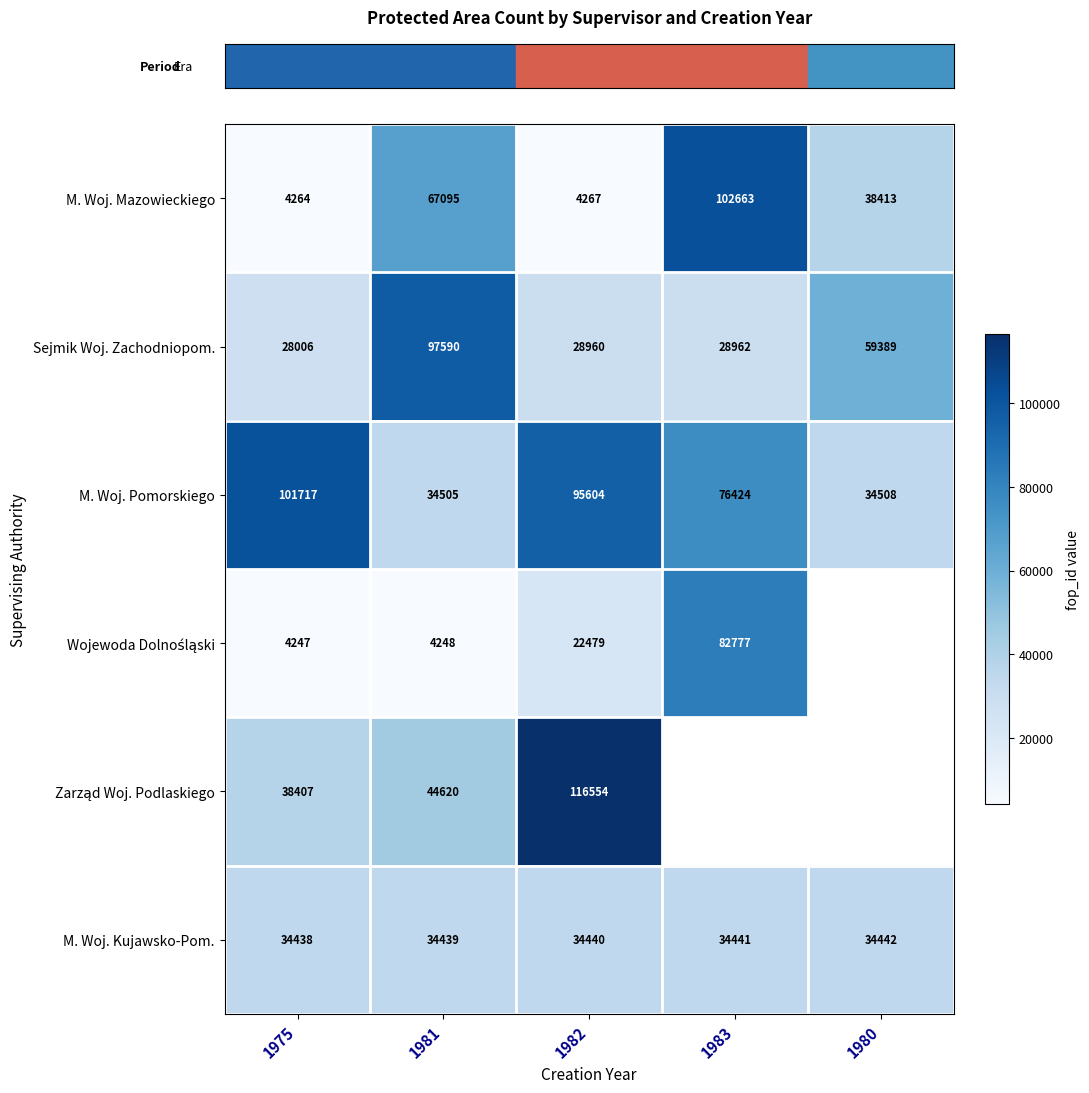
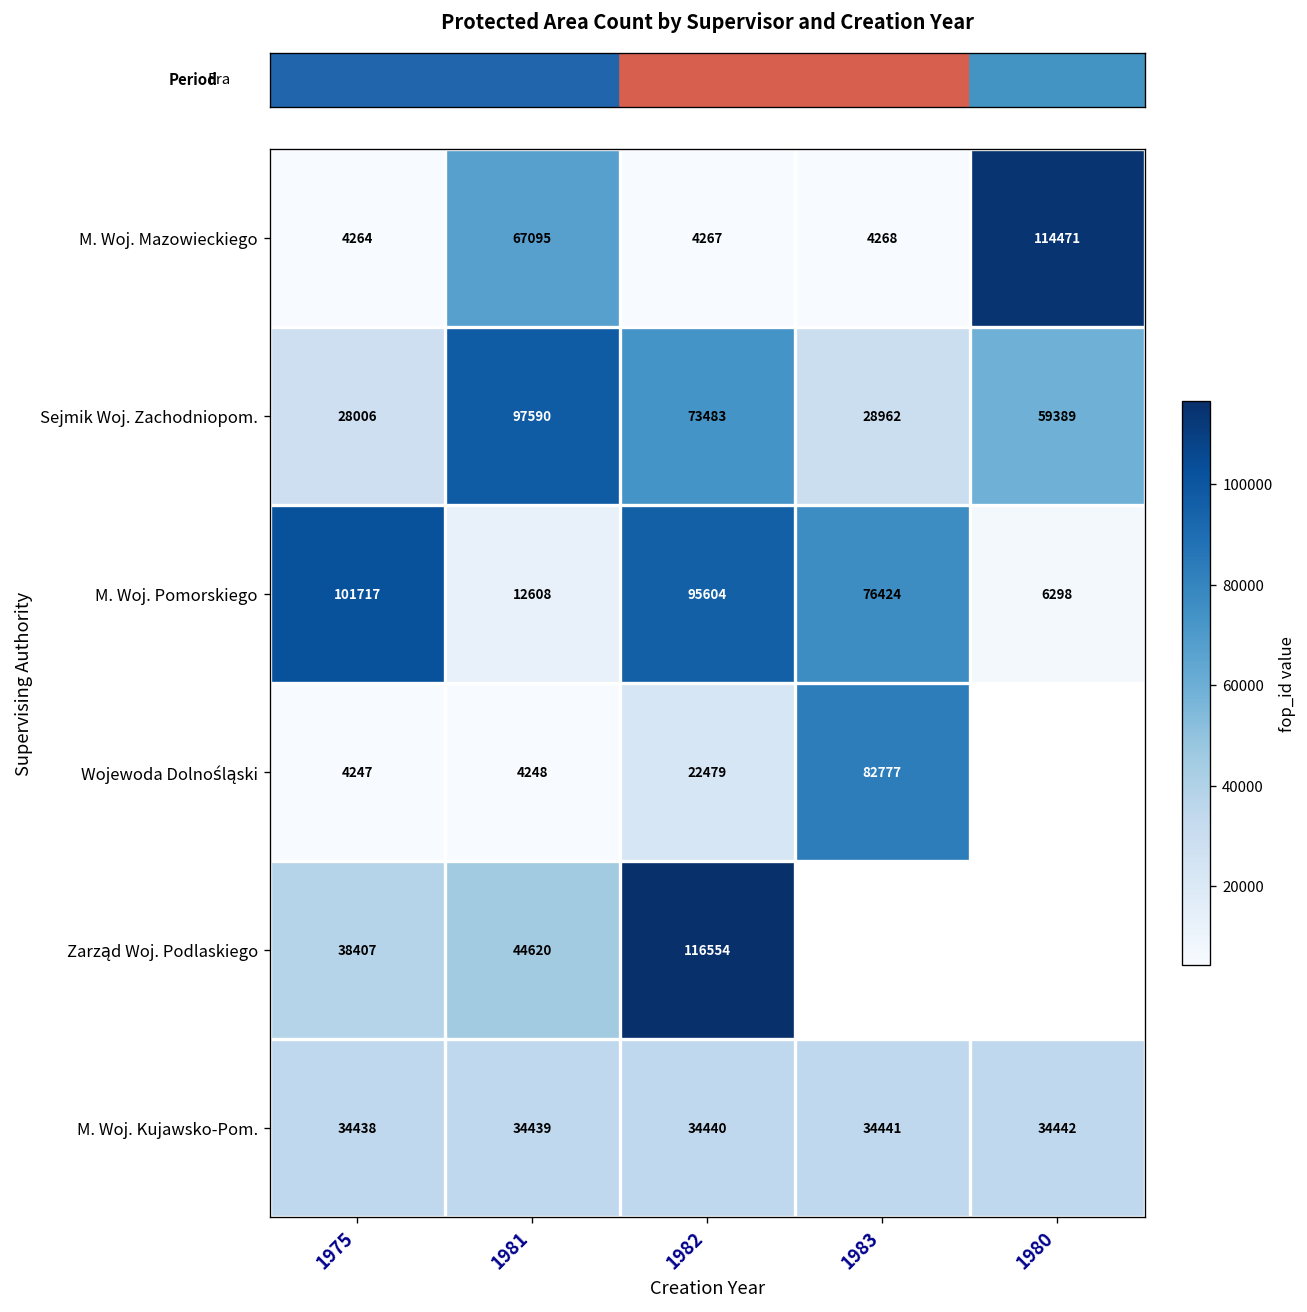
  {
    "M. Woj. Mazowieckiego": {
      "1975": 4264,
      "1981": 67095,
      "1982": 4267,
-     "1983": 102663,
-     "1980": 38413
+     "1983": 4268,
+     "1980": 114471
    },
    "Sejmik Woj. Zachodniopom.": {
      "1975": 28006,
      "1981": 97590,
-     "1982": 28960,
+     "1982": 73483,
      "1983": 28962,
      "1980": 59389
    },
    "M. Woj. Pomorskiego": {
      "1975": 101717,
-     "1981": 34505,
+     "1981": 12608,
      "1982": 95604,
      "1983": 76424,
-     "1980": 34508
+     "1980": 6298
    },
    "Wojewoda Dolnośląski": {
      "1975": 4247,
      "1981": 4248,
      "1982": 22479,
      "1983": 82777
    },
    "Zarząd Woj. Podlaskiego": {
      "1975": 38407,
      "1981": 44620,
      "1982": 116554
    },
    "M. Woj. Kujawsko-Pom.": {
      "1975": 34438,
      "1981": 34439,
      "1982": 34440,
      "1983": 34441,
      "1980": 34442
    }
  }
